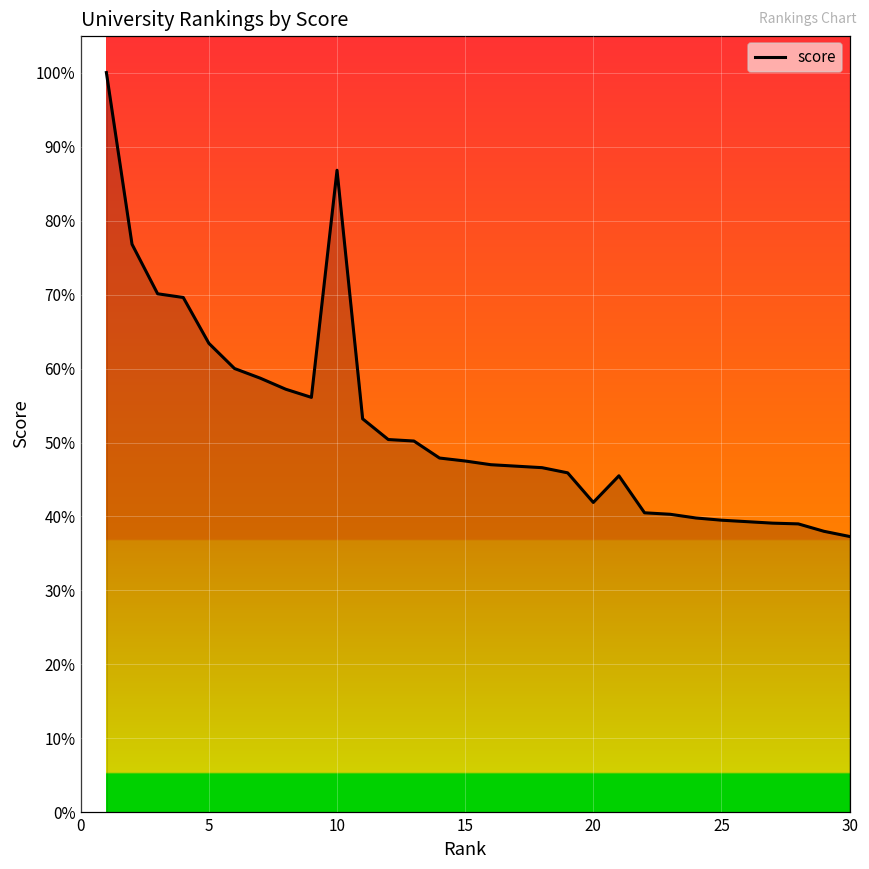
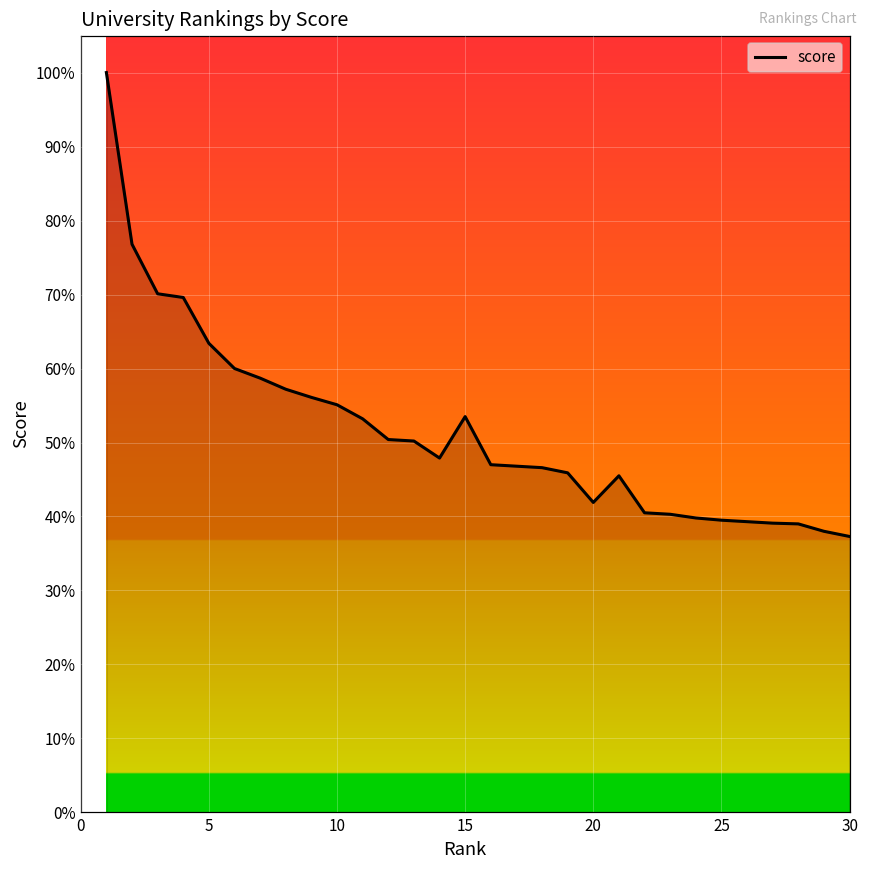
  {
    "5": "63%",
-   "10": "87%",
-   "15": "48%",
+   "10": "55%",
+   "15": "54%",
    "20": "42%",
    "25": "40%",
    "30": "37%"
  }
